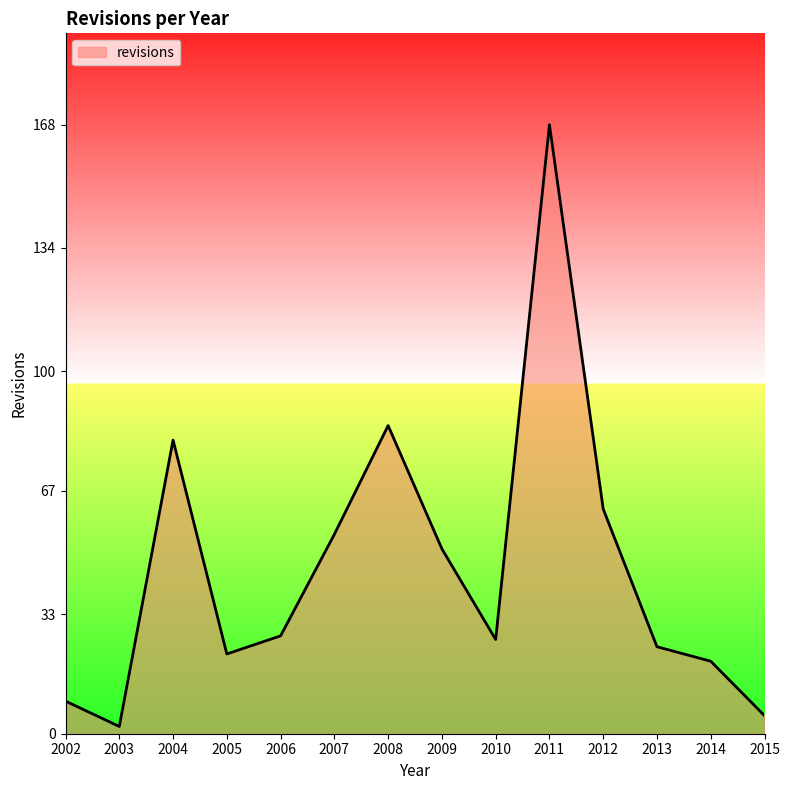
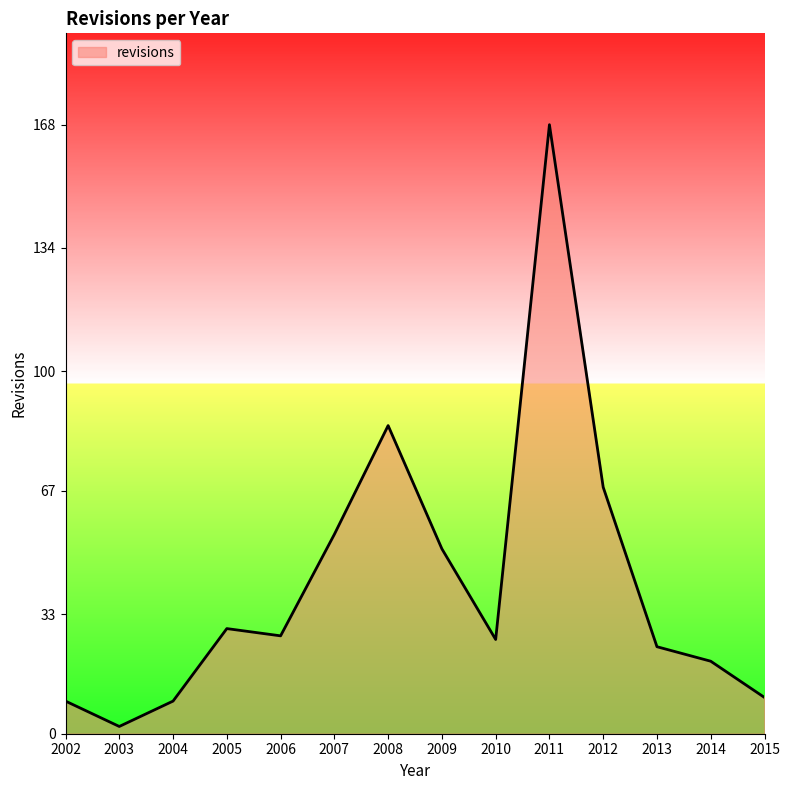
  {
    "2002": 9,
    "2003": 2,
-   "2004": 81,
-   "2005": 22,
+   "2004": 9,
+   "2005": 29,
    "2006": 27,
    "2007": 55,
    "2008": 85,
    "2009": 51,
    "2010": 26,
    "2011": 168,
-   "2012": 62,
+   "2012": 68,
    "2013": 24,
    "2014": 20,
-   "2015": 5
+   "2015": 10
  }
